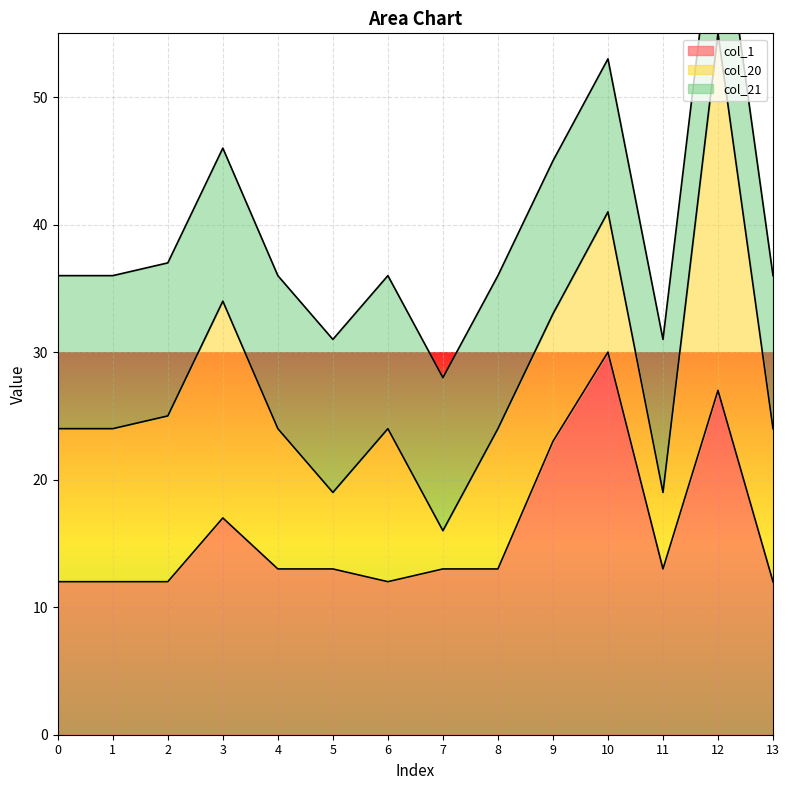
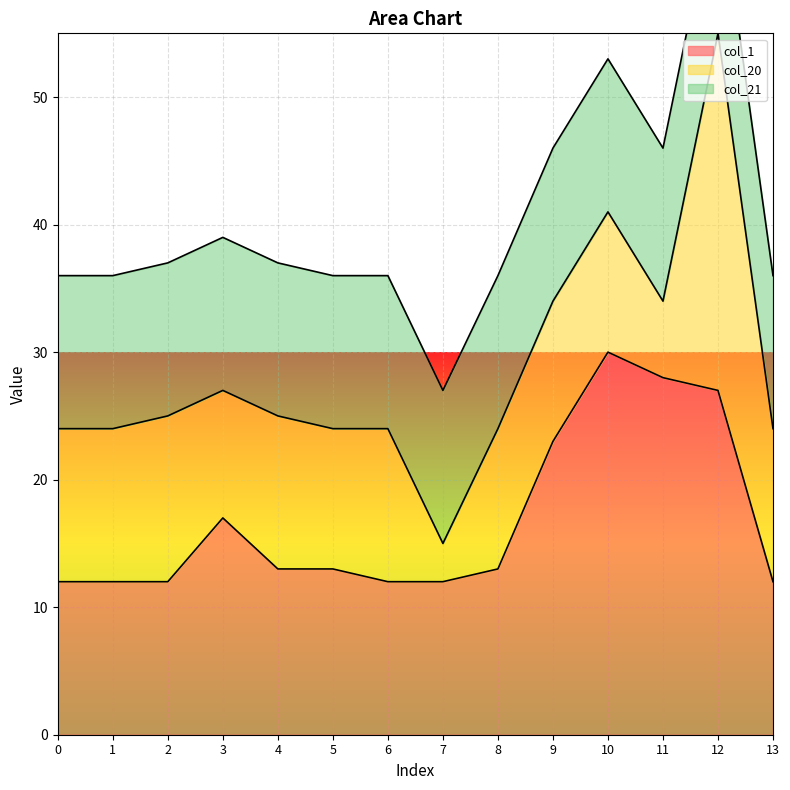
  {
    "col_1": {
      "0": 12,
      "1": 12,
      "2": 12,
      "3": 17,
      "4": 13,
      "5": 13,
      "6": 12,
-     "7": 13,
+     "7": 12,
      "8": 13,
      "9": 23,
      "10": 30,
-     "11": 13,
+     "11": 28,
      "12": 27,
      "13": 12
    },
    "col_20": {
      "0": 12,
      "1": 12,
      "2": 13,
-     "3": 17,
-     "4": 11,
-     "5": 6,
+     "3": 10,
+     "4": 12,
+     "5": 11,
      "6": 12,
      "7": 3,
      "8": 11,
-     "9": 10,
+     "9": 11,
      "10": 11,
      "11": 6,
      "12": 28,
      "13": 12
    },
    "col_21": {
      "0": 12,
      "1": 12,
      "2": 12,
      "3": 12,
      "4": 12,
      "5": 12,
      "6": 12,
      "7": 12,
      "8": 12,
      "9": 12,
      "10": 12,
      "11": 12,
      "13": 12
    }
  }
